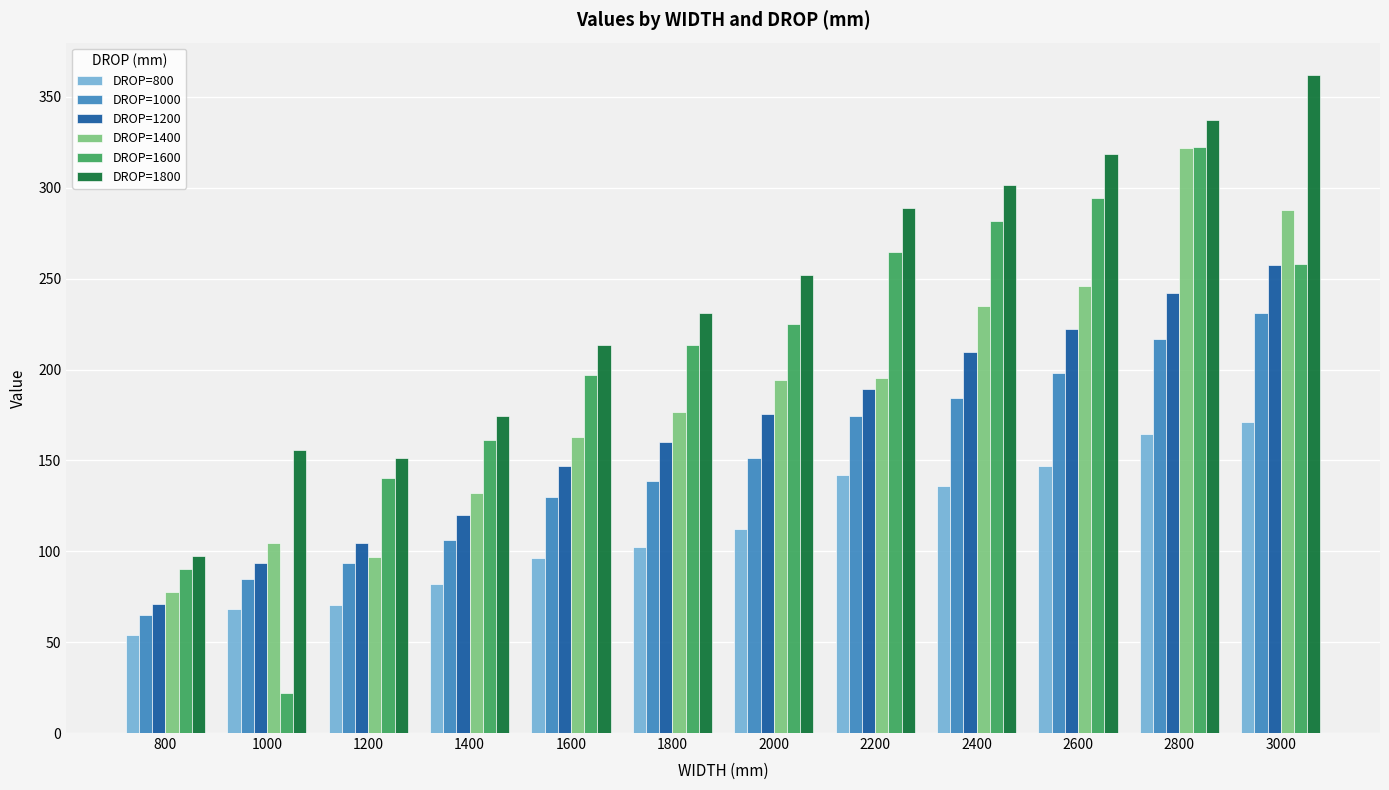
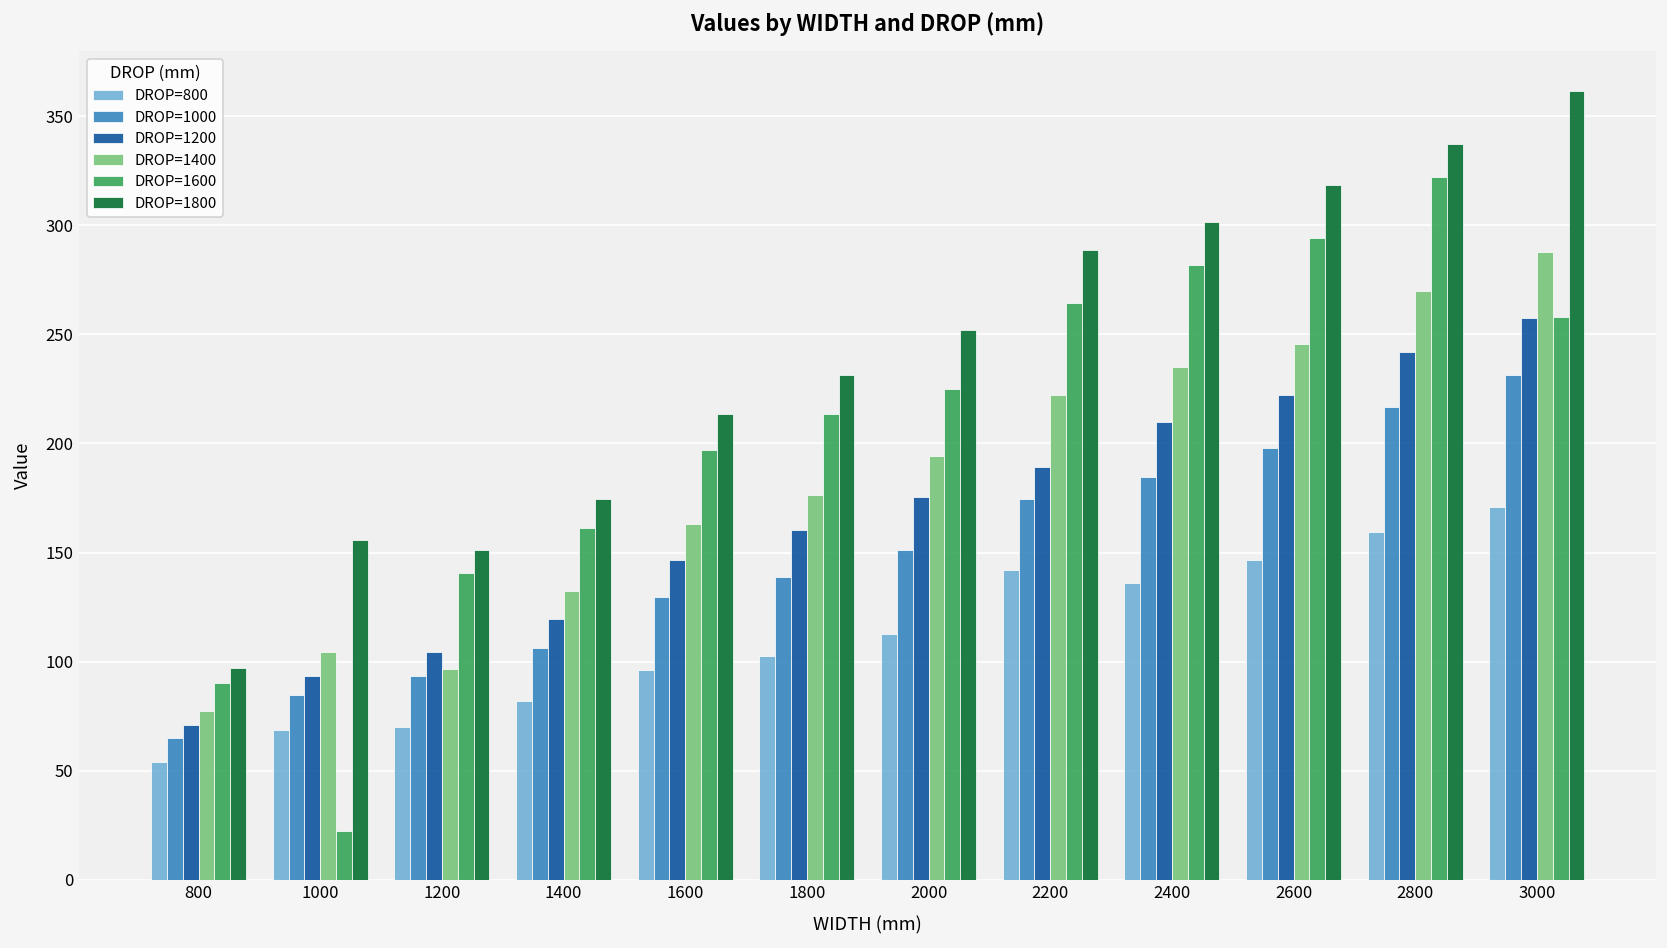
  {
    "DROP=800": {
      "800": 54,
      "1000": 68,
      "1200": 70,
      "1400": 82,
      "1600": 96,
      "1800": 103,
      "2000": 113,
      "2200": 142,
      "2400": 136,
      "2600": 147,
-     "2800": 164,
+     "2800": 159,
      "3000": 171
    },
    "DROP=1000": {
      "800": 65,
      "1000": 85,
      "1200": 94,
      "1400": 106,
      "1600": 130,
      "1800": 139,
      "2000": 151,
      "2200": 175,
      "2400": 185,
      "2600": 198,
      "2800": 217,
      "3000": 231
    },
    "DROP=1200": {
      "800": 71,
      "1000": 94,
      "1200": 104,
      "1400": 120,
      "1600": 147,
      "1800": 160,
      "2000": 176,
      "2200": 189,
      "2400": 210,
      "2600": 222,
      "2800": 242,
      "3000": 257
    },
    "DROP=1400": {
      "800": 77,
      "1000": 104,
      "1200": 97,
      "1400": 132,
      "1600": 163,
      "1800": 176,
      "2000": 194,
-     "2200": 196,
+     "2200": 222,
      "2400": 235,
      "2600": 246,
-     "2800": 322,
+     "2800": 270,
      "3000": 288
    },
    "DROP=1600": {
      "800": 90,
      "1000": 22,
      "1200": 140,
      "1400": 161,
      "1600": 197,
      "1800": 213,
      "2000": 225,
      "2200": 265,
      "2400": 282,
      "2600": 294,
      "2800": 322,
      "3000": 258
    },
    "DROP=1800": {
      "800": 97,
      "1000": 156,
      "1200": 151,
      "1400": 175,
      "1600": 213,
      "1800": 231,
      "2000": 252,
      "2200": 289,
      "2400": 302,
      "2600": 319,
      "2800": 338,
      "3000": 362
    }
  }
